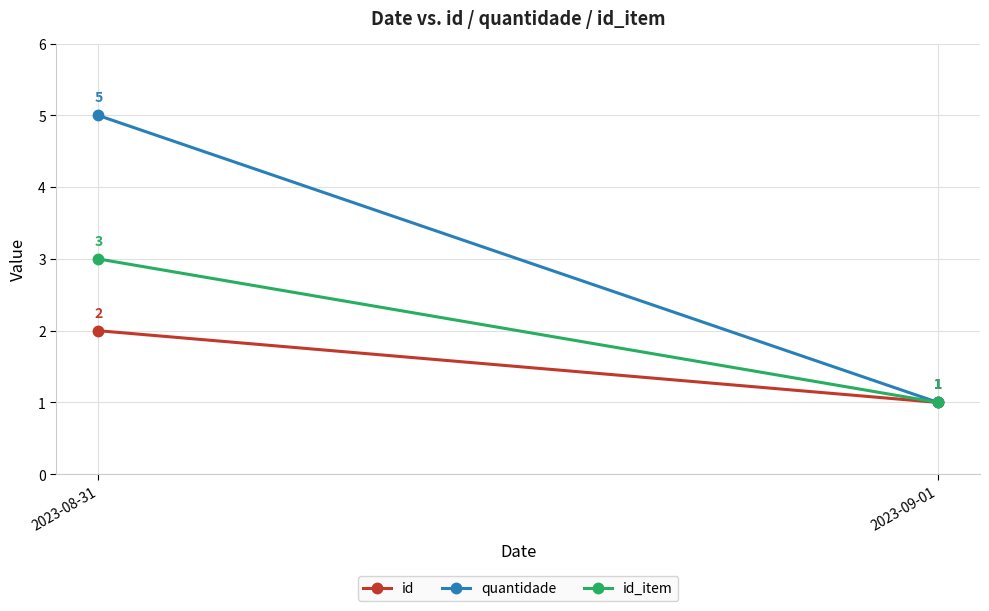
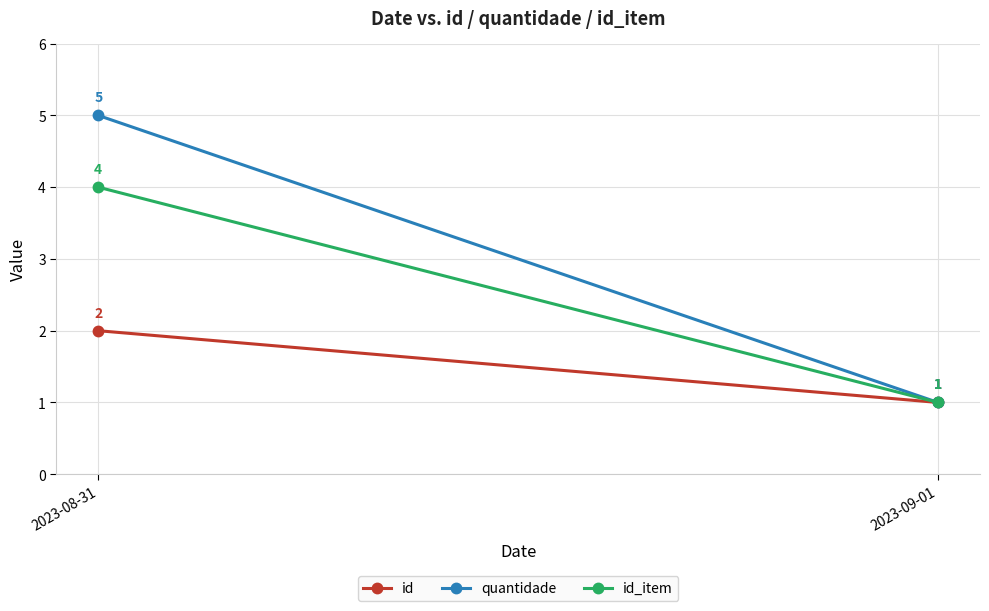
  {
    "id": {
      "2023-08-31": 2
    },
    "quantidade": {
      "2023-08-31": 5
    },
    "id_item": {
-     "2023-08-31": 3
+     "2023-08-31": 4
    }
  }
